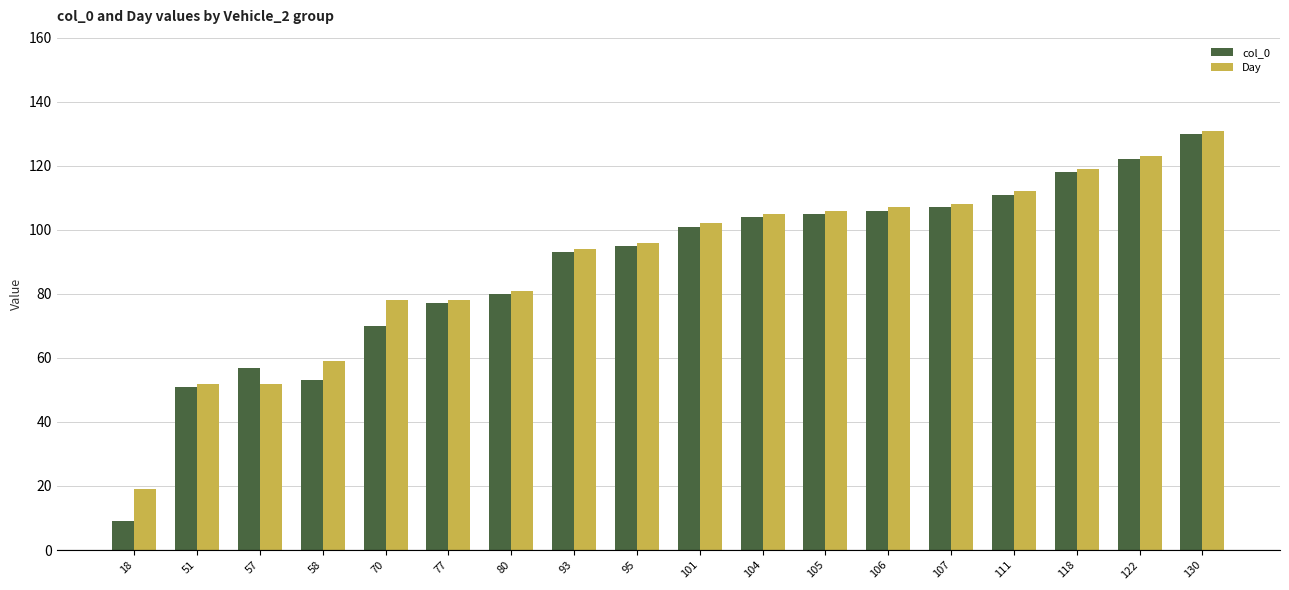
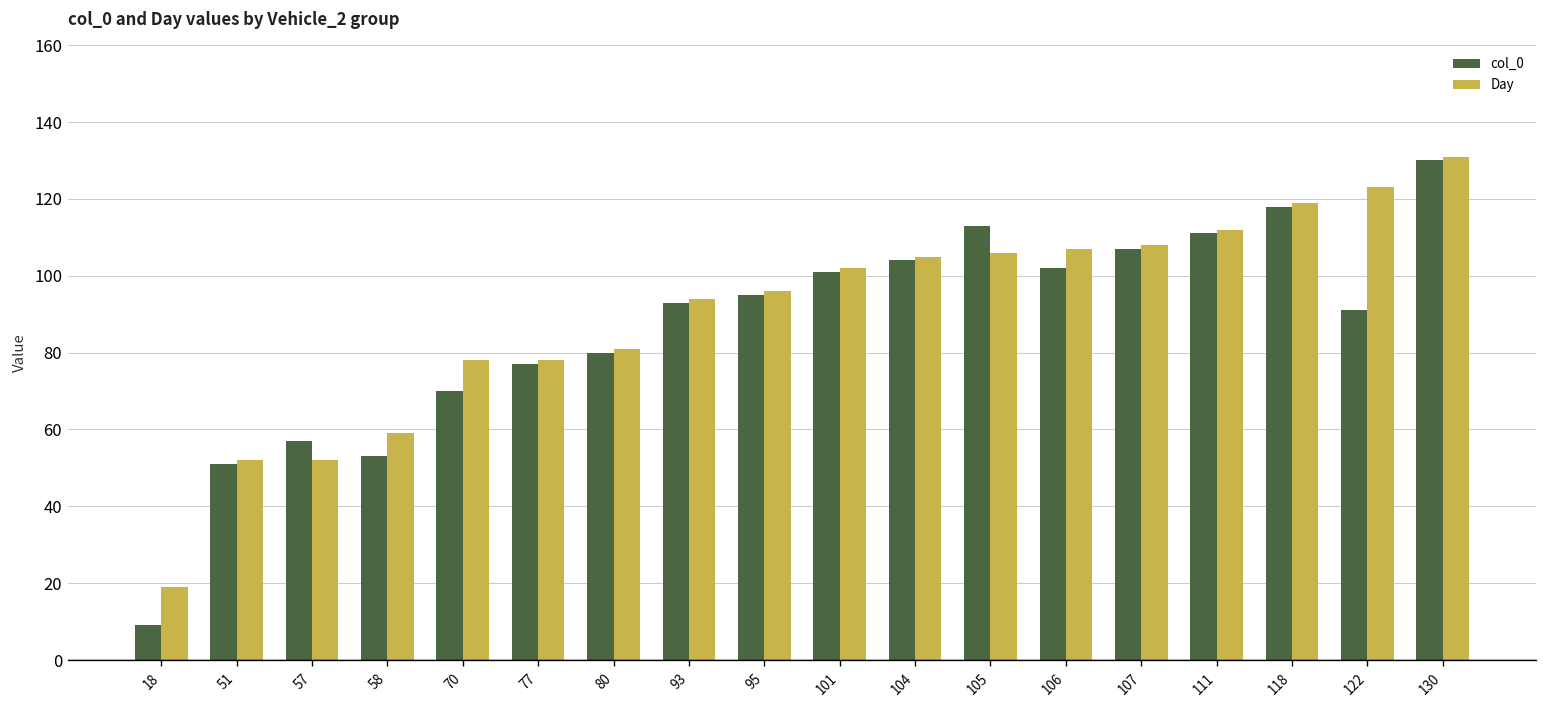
  {
    "col_0": {
      "18": 9,
      "51": 51,
      "57": 57,
      "58": 53,
      "70": 70,
      "77": 77,
      "80": 80,
      "93": 93,
      "95": 95,
      "101": 101,
      "104": 104,
-     "105": 105,
-     "106": 106,
+     "105": 113,
+     "106": 102,
      "107": 107,
      "111": 111,
      "118": 118,
-     "122": 122,
+     "122": 91,
      "130": 130
    },
    "Day": {
      "18": 19,
      "51": 52,
      "57": 52,
      "58": 59,
      "70": 78,
      "77": 78,
      "80": 81,
      "93": 94,
      "95": 96,
      "101": 102,
      "104": 105,
      "105": 106,
      "106": 107,
      "107": 108,
      "111": 112,
      "118": 119,
      "122": 123,
      "130": 131
    }
  }
